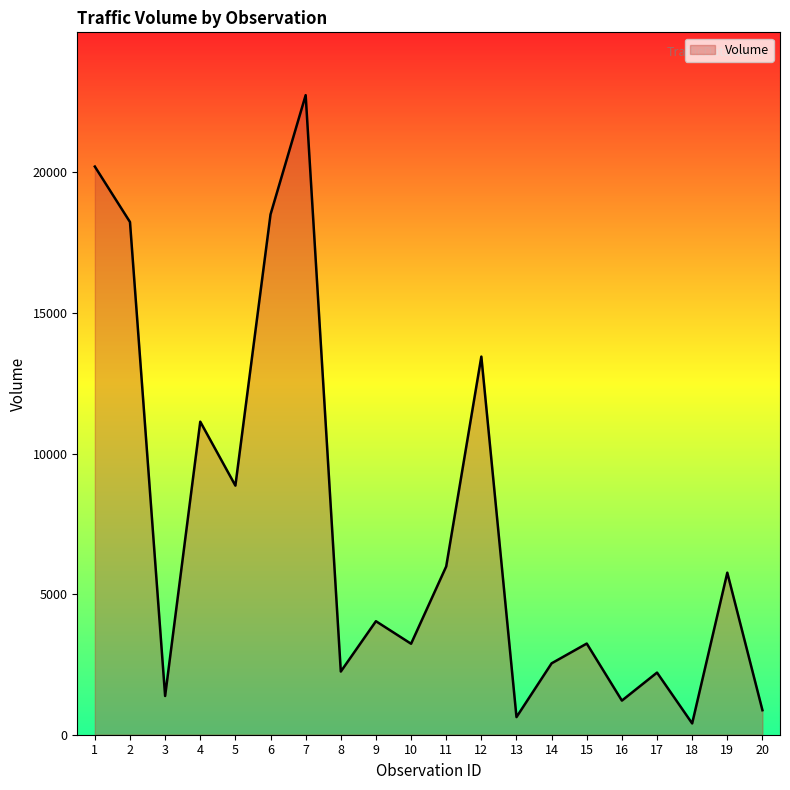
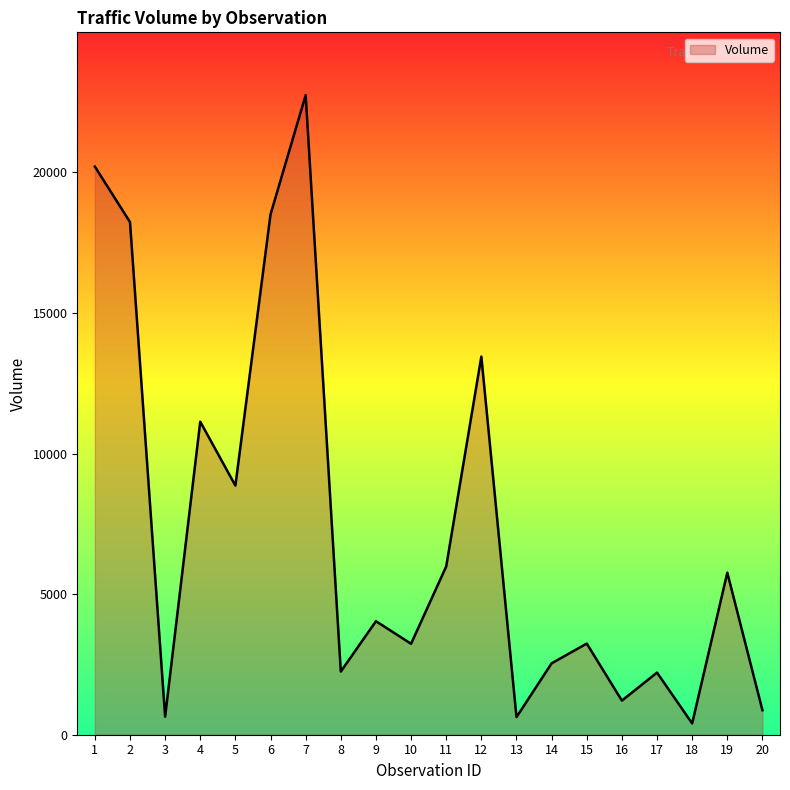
  {
    "1": 20200,
    "2": 18200,
-   "3": 1400,
+   "3": 600,
    "4": 11100,
    "5": 8900,
    "6": 18500,
    "7": 22800,
    "8": 2200,
    "9": 4000,
    "10": 3200,
    "11": 6000,
    "12": 13500,
    "13": 600,
    "14": 2500,
    "15": 3200,
    "16": 1200,
    "17": 2200,
    "18": 400,
    "19": 5800,
    "20": 900
  }
